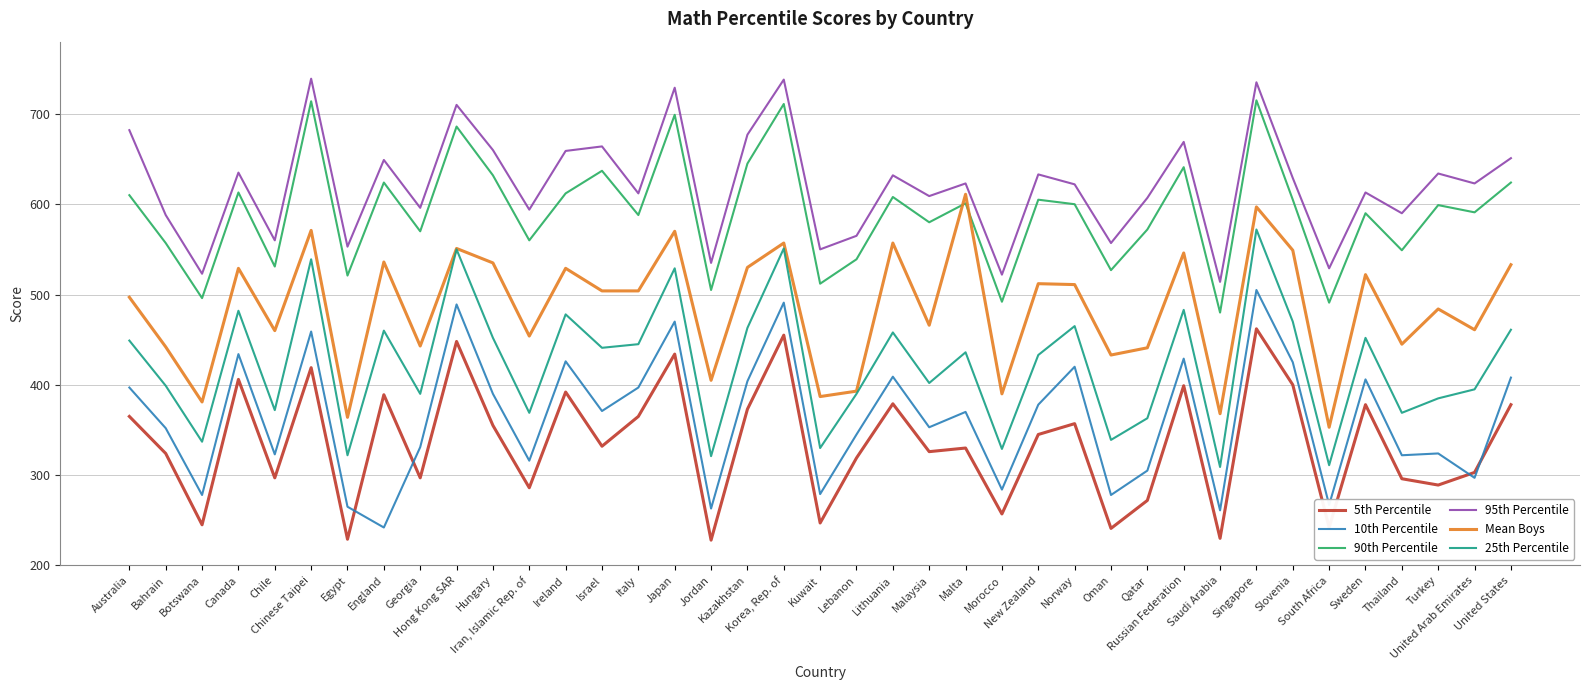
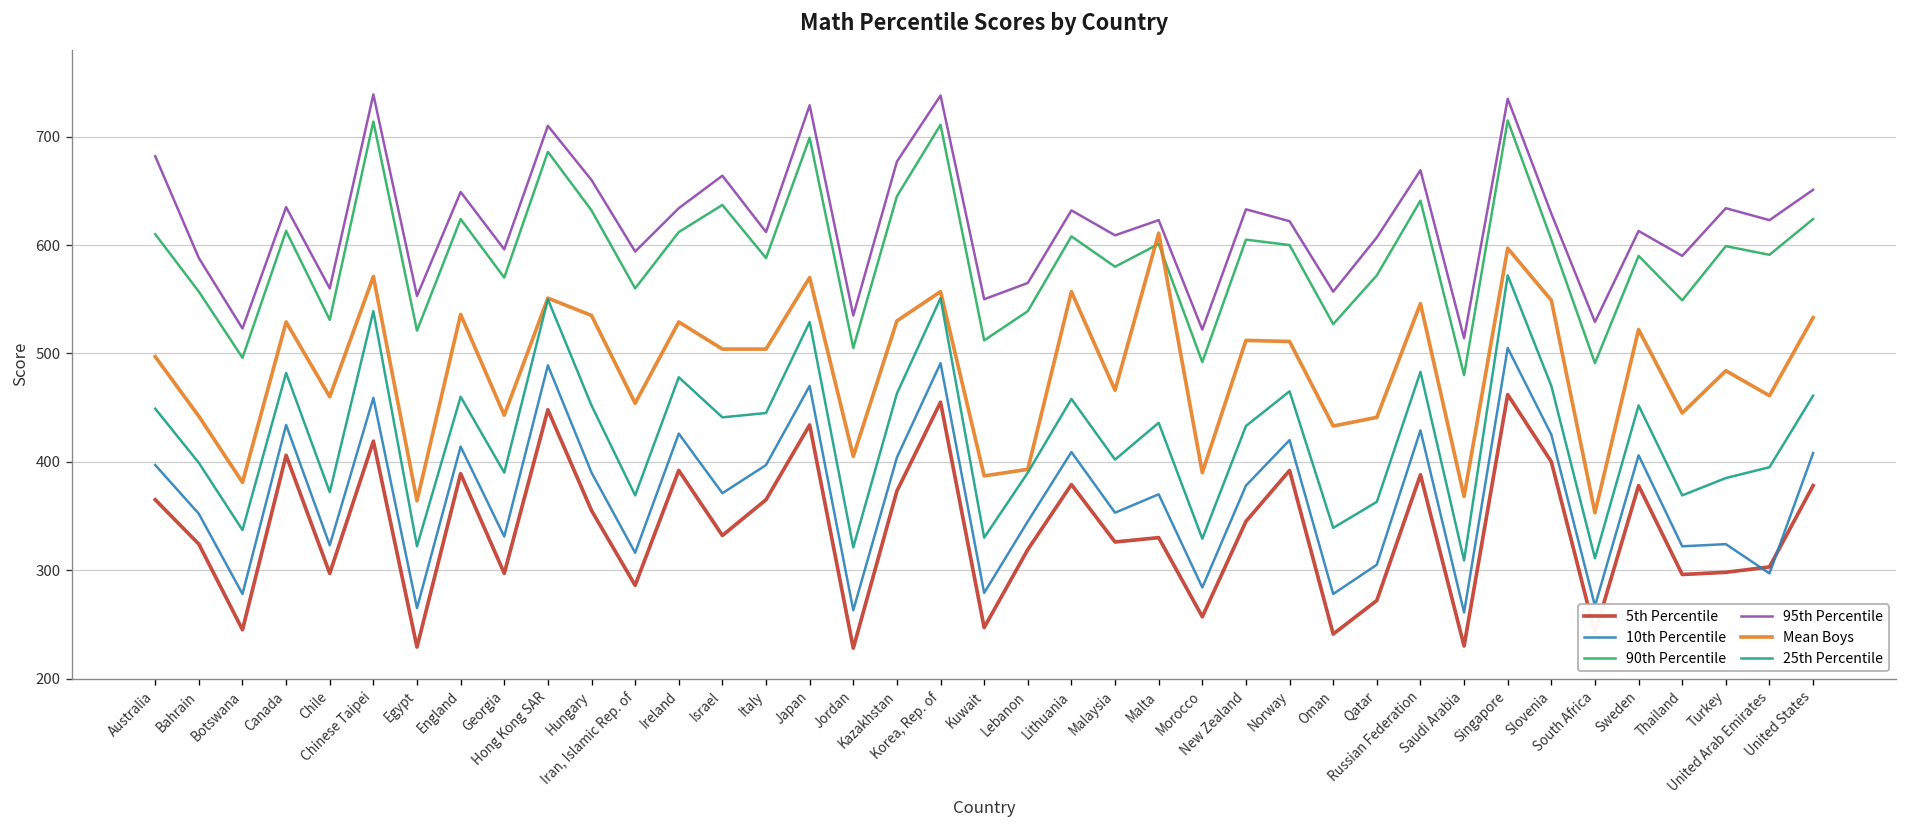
  {
    "5th Percentile": {
      "Australia": 370,
      "Bahrain": 320,
      "Botswana": 250,
      "Canada": 410,
      "Chile": 300,
      "Chinese Taipei": 420,
      "Egypt": 230,
      "England": 390,
      "Georgia": 300,
      "Hong Kong SAR": 450,
      "Hungary": 360,
      "Iran, Islamic Rep. of": 290,
      "Ireland": 390,
      "Israel": 330,
      "Italy": 370,
      "Japan": 430,
      "Jordan": 230,
      "Kazakhstan": 370,
      "Korea, Rep. of": 460,
      "Kuwait": 250,
      "Lebanon": 320,
      "Lithuania": 380,
      "Malaysia": 330,
      "Malta": 330,
      "Morocco": 260,
      "New Zealand": 350,
-     "Norway": 360,
+     "Norway": 390,
      "Oman": 240,
      "Qatar": 270,
-     "Russian Federation": 400,
+     "Russian Federation": 390,
      "Saudi Arabia": 230,
      "Singapore": 460,
      "Slovenia": 400,
      "Sweden": 380,
      "Thailand": 300,
-     "Turkey": 290,
+     "Turkey": 300,
      "United Arab Emirates": 300,
      "United States": 380
    },
    "10th Percentile": {
      "Australia": 400,
      "Bahrain": 350,
      "Botswana": 280,
      "Canada": 430,
      "Chile": 320,
      "Chinese Taipei": 460,
      "Egypt": 270,
-     "England": 240,
+     "England": 410,
      "Georgia": 330,
      "Hong Kong SAR": 490,
      "Hungary": 390,
      "Iran, Islamic Rep. of": 320,
      "Ireland": 430,
      "Israel": 370,
      "Italy": 400,
      "Japan": 470,
      "Jordan": 260,
      "Kazakhstan": 400,
      "Korea, Rep. of": 490,
      "Kuwait": 280,
      "Lebanon": 350,
      "Lithuania": 410,
      "Malaysia": 350,
      "Malta": 370,
      "Morocco": 280,
      "New Zealand": 380,
      "Norway": 420,
      "Oman": 280,
      "Qatar": 310,
      "Russian Federation": 430,
      "Saudi Arabia": 260,
      "Singapore": 510,
      "Slovenia": 430,
      "Sweden": 410,
      "Thailand": 320,
      "Turkey": 320,
      "United Arab Emirates": 300,
      "United States": 410
    },
    "95th Percentile": {
      "Australia": 680,
      "Bahrain": 590,
      "Botswana": 520,
      "Canada": 640,
      "Chile": 560,
      "Chinese Taipei": 740,
      "Egypt": 550,
      "England": 650,
      "Georgia": 600,
      "Hong Kong SAR": 710,
      "Hungary": 660,
      "Iran, Islamic Rep. of": 590,
-     "Ireland": 660,
+     "Ireland": 630,
      "Israel": 660,
      "Italy": 610,
      "Japan": 730,
      "Jordan": 540,
      "Kazakhstan": 680,
      "Korea, Rep. of": 740,
      "Kuwait": 550,
      "Lebanon": 570,
      "Lithuania": 630,
      "Malaysia": 610,
      "Malta": 620,
      "Morocco": 520,
      "New Zealand": 630,
      "Norway": 620,
      "Oman": 560,
      "Qatar": 610,
      "Russian Federation": 670,
      "Saudi Arabia": 510,
      "Singapore": 740,
      "Slovenia": 630,
      "South Africa": 530,
      "Sweden": 610,
      "Thailand": 590,
      "Turkey": 630,
      "United Arab Emirates": 620,
      "United States": 650
    },
    "Mean Boys": {
      "Australia": 500,
      "Bahrain": 440,
      "Botswana": 380,
      "Canada": 530,
      "Chile": 460,
      "Chinese Taipei": 570,
      "Egypt": 360,
      "England": 540,
      "Georgia": 440,
      "Hungary": 540,
      "Iran, Islamic Rep. of": 450,
      "Ireland": 530,
      "Israel": 500,
      "Italy": 500,
      "Japan": 570,
      "Jordan": 410,
      "Kazakhstan": 530,
      "Korea, Rep. of": 560,
      "Kuwait": 390,
      "Lebanon": 390,
      "Lithuania": 560,
      "Malaysia": 470,
      "Malta": 610,
      "Morocco": 390,
      "New Zealand": 510,
      "Norway": 510,
      "Oman": 430,
      "Qatar": 440,
      "Russian Federation": 550,
      "Saudi Arabia": 370,
      "Singapore": 600,
      "Slovenia": 550,
      "South Africa": 350,
      "Sweden": 520,
      "Thailand": 450,
      "Turkey": 480,
      "United Arab Emirates": 460,
      "United States": 530
    }
  }
